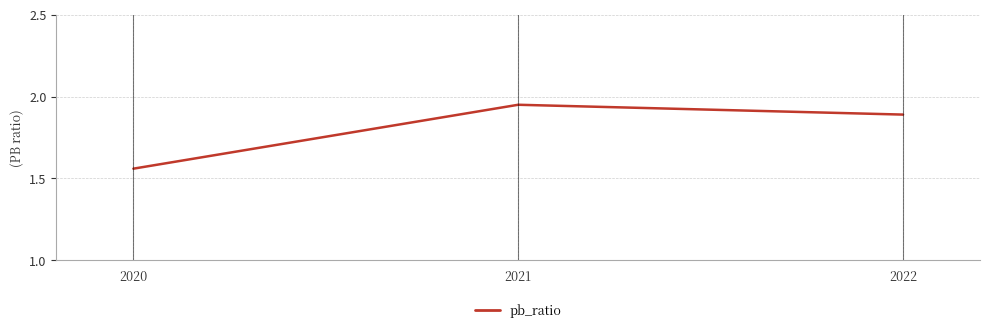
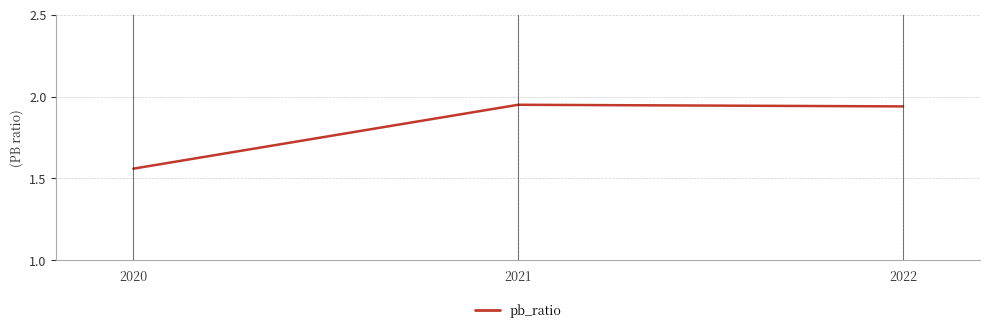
  {
    "2020": 1.56,
    "2021": 1.95,
-   "2022": 1.89
+   "2022": 1.94
  }
